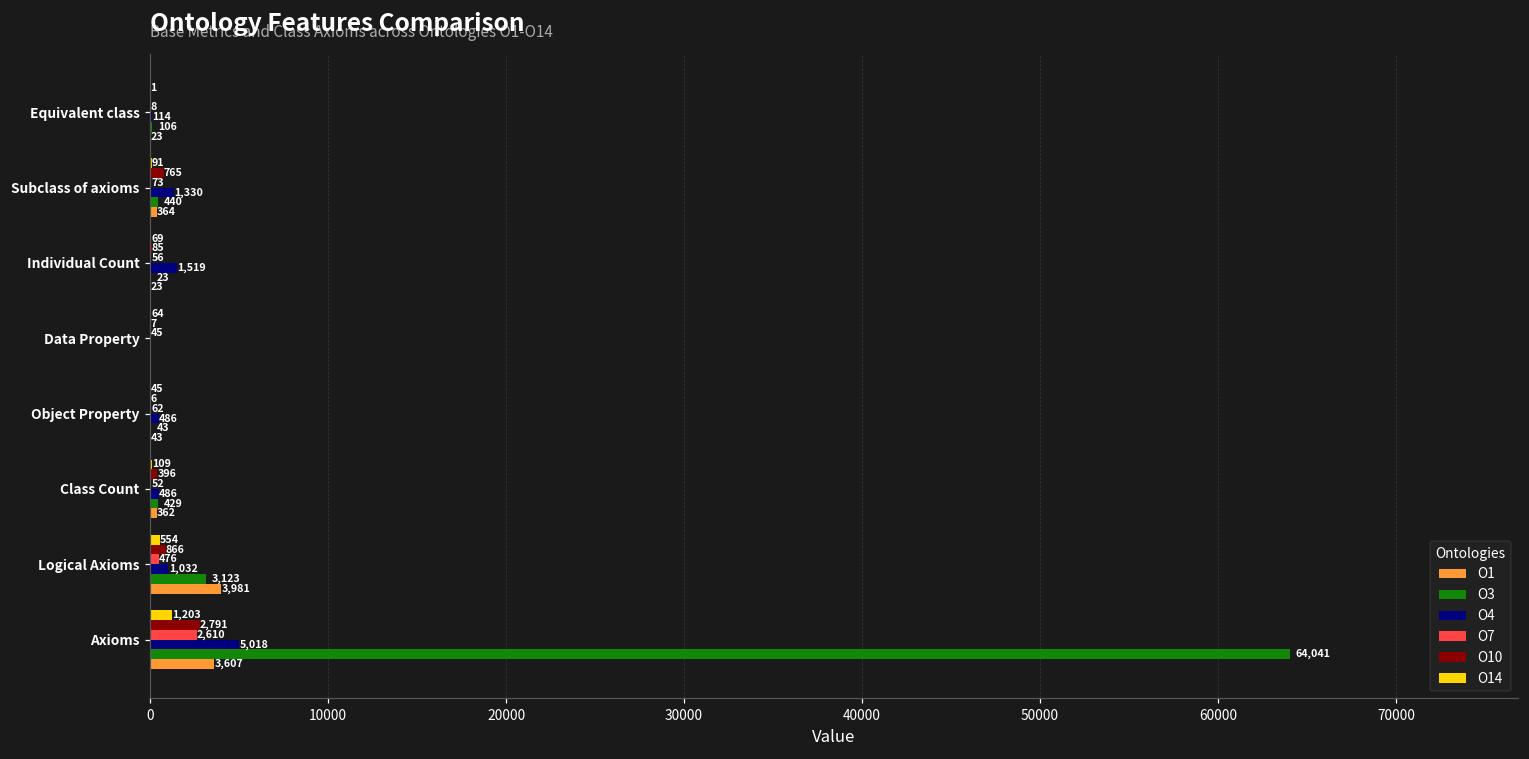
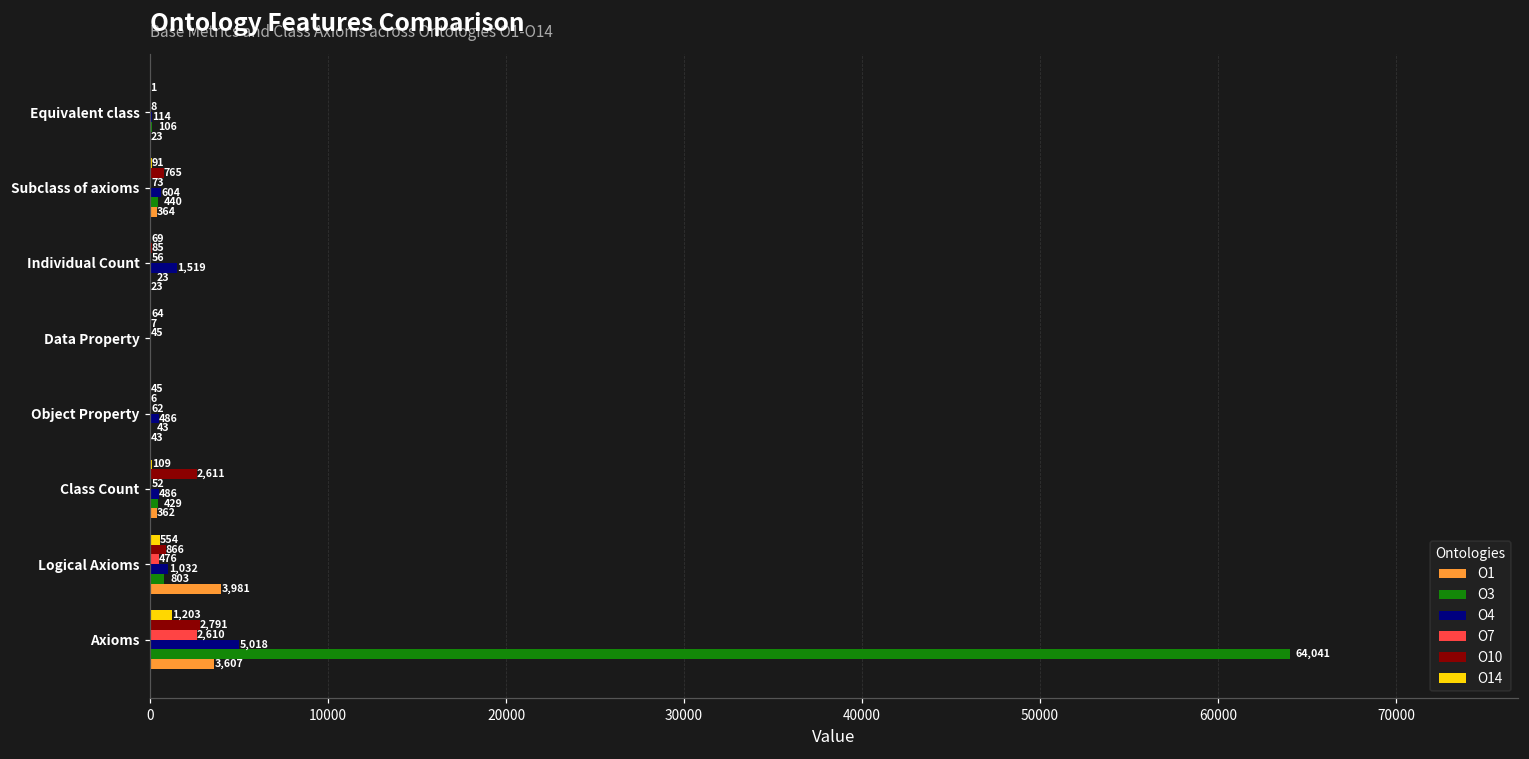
  {
    "O1": {
      "Equivalent class": "23",
      "Subclass of axioms": "364",
      "Individual Count": "23",
      "Object Property": "43",
      "Class Count": "362",
      "Logical Axioms": "3,981",
      "Axioms": "3,607"
    },
    "O3": {
      "Equivalent class": "106",
      "Subclass of axioms": "440",
      "Individual Count": "23",
      "Object Property": "43",
      "Class Count": "429",
-     "Logical Axioms": "3,123",
+     "Logical Axioms": "803",
      "Axioms": "64,041"
    },
    "O4": {
      "Equivalent class": "114",
-     "Subclass of axioms": "1,330",
+     "Subclass of axioms": "604",
      "Individual Count": "1,519",
      "Object Property": "486",
      "Class Count": "486",
      "Logical Axioms": "1,032",
      "Axioms": "5,018"
    },
    "O7": {
      "Equivalent class": "8",
      "Subclass of axioms": "73",
      "Individual Count": "56",
      "Data Property": "45",
      "Object Property": "62",
      "Class Count": "52",
      "Logical Axioms": "476",
      "Axioms": "2,610"
    },
    "O10": {
      "Subclass of axioms": "765",
      "Individual Count": "85",
      "Data Property": "7",
      "Object Property": "6",
-     "Class Count": "396",
+     "Class Count": "2,611",
      "Logical Axioms": "866",
      "Axioms": "2,791"
    },
    "O14": {
      "Equivalent class": "1",
      "Subclass of axioms": "91",
      "Individual Count": "69",
      "Data Property": "64",
      "Object Property": "45",
      "Class Count": "109",
      "Logical Axioms": "554",
      "Axioms": "1,203"
    }
  }
